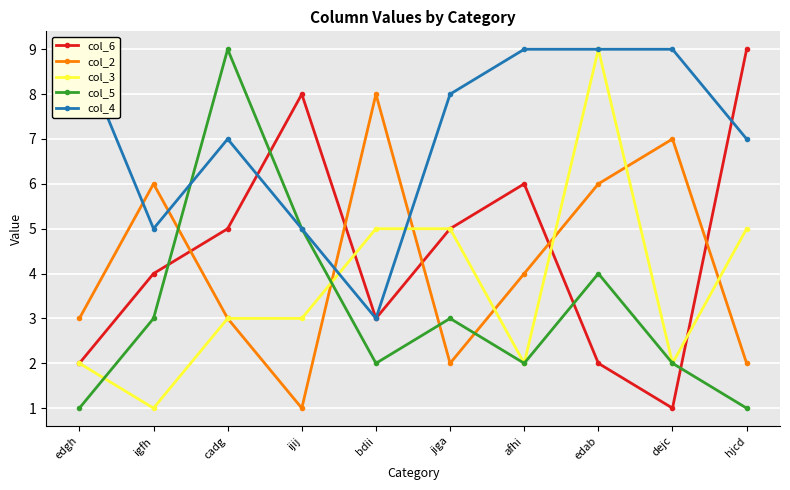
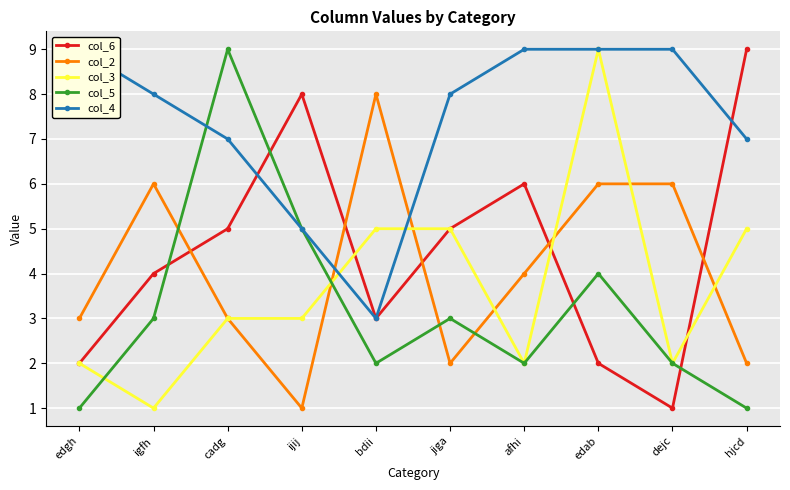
  {
    "col_6": {
      "igfh": 4,
      "cadg": 5,
      "ijij": 8,
      "afhi": 6,
      "edab": 2,
      "dejc": 1,
      "hjcd": 9
    },
    "col_2": {
      "edgh": 3,
      "igfh": 6,
      "ijij": 1,
      "bdii": 8,
      "jiga": 2,
      "afhi": 4,
      "edab": 6,
-     "dejc": 7,
+     "dejc": 6,
      "hjcd": 2
    },
    "col_3": {
      "igfh": 1,
      "ijij": 3,
      "bdii": 5,
      "hjcd": 5
    },
    "col_5": {
      "edgh": 1,
      "igfh": 3,
      "cadg": 9,
      "bdii": 2,
      "jiga": 3,
      "edab": 4,
      "hjcd": 1
    },
    "col_4": {
-     "igfh": 5,
+     "igfh": 8,
      "cadg": 7,
      "jiga": 8,
      "afhi": 9,
      "dejc": 9,
      "hjcd": 7
    }
  }
